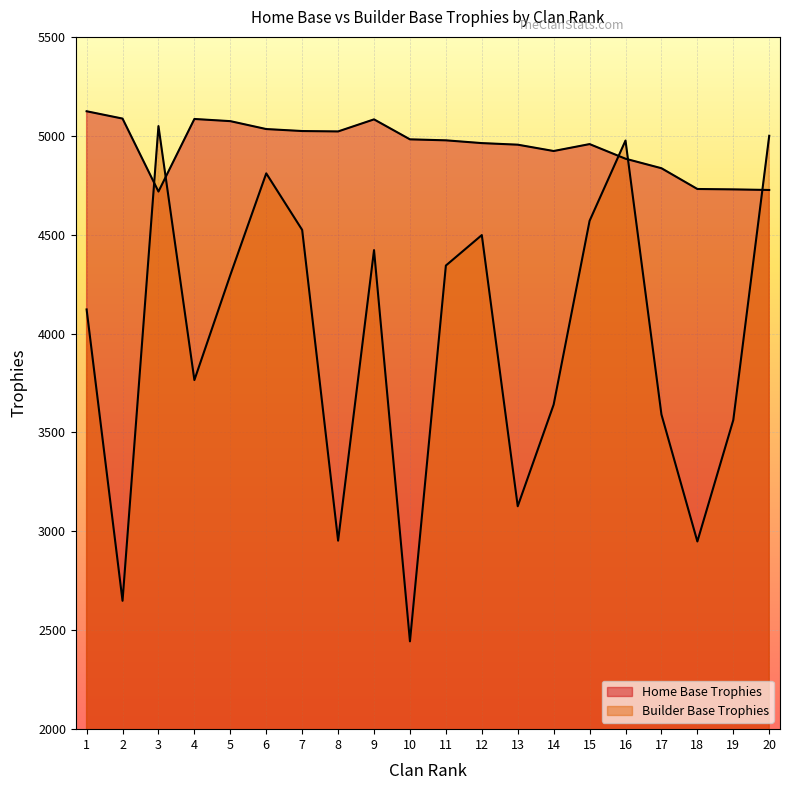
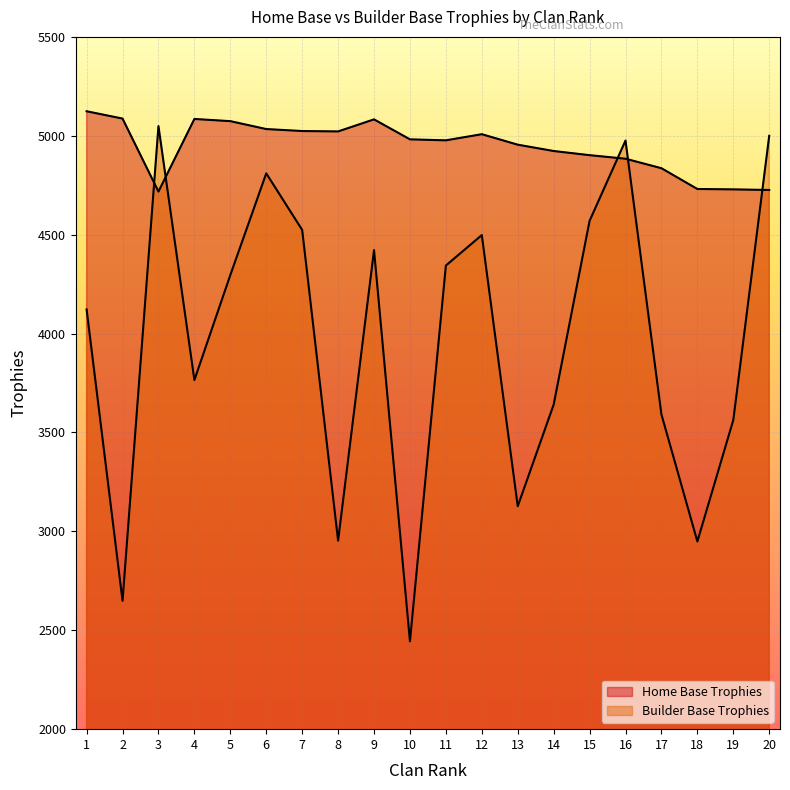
  {
    "Home Base Trophies": {
      "1": 5120,
      "2": 5090,
      "3": 4720,
      "4": 5090,
      "5": 5070,
      "6": 5030,
      "7": 5020,
      "8": 5020,
      "9": 5080,
      "10": 4980,
      "11": 4980,
-     "12": 4960,
+     "12": 5010,
      "13": 4960,
      "14": 4920,
-     "15": 4960,
+     "15": 4900,
      "16": 4880,
      "17": 4840,
      "18": 4730,
      "19": 4730,
      "20": 4730
    },
    "Builder Base Trophies": {
      "1": 4120,
      "2": 2650,
      "3": 5050,
      "4": 3770,
      "5": 4300,
      "6": 4810,
      "7": 4520,
      "8": 2950,
      "9": 4420,
      "10": 2440,
      "11": 4340,
      "12": 4500,
      "13": 3130,
      "14": 3640,
      "15": 4570,
      "16": 4980,
      "17": 3590,
      "18": 2950,
      "19": 3560,
      "20": 5000
    }
  }
